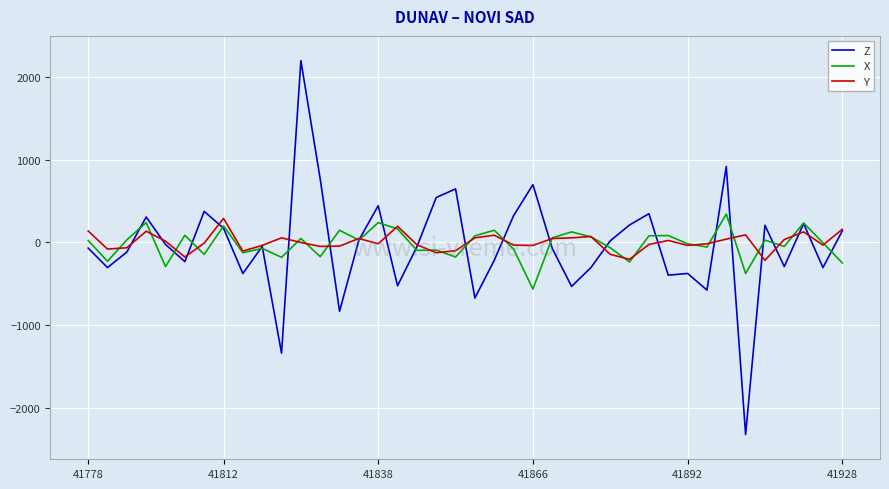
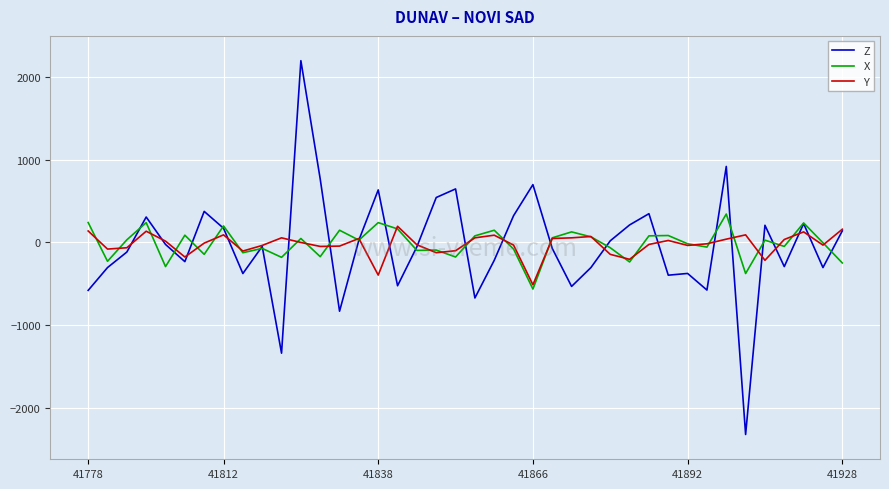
  {
    "Z": {
-     "41778": -100,
-     "41838": 400,
+     "41778": -600,
+     "41838": 600,
      "41866": 700,
      "41892": -400
    },
    "X": {
-     "41778": 0,
+     "41778": 200,
      "41838": 200,
      "41866": -600,
      "41928": -200
    },
    "Y": {
      "41778": 100,
-     "41812": 300,
-     "41838": 0,
-     "41866": 0
+     "41812": 100,
+     "41838": -400,
+     "41866": -500
    }
  }
